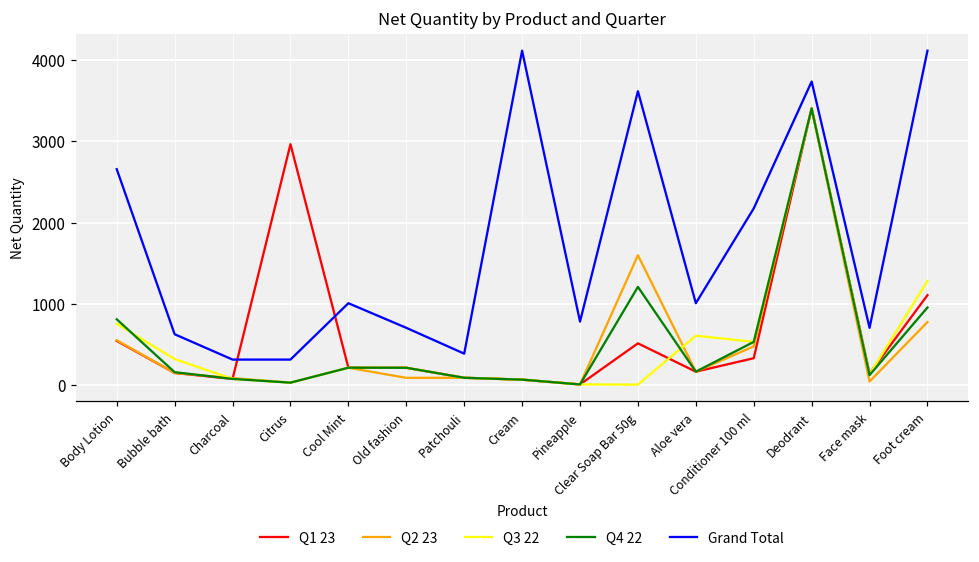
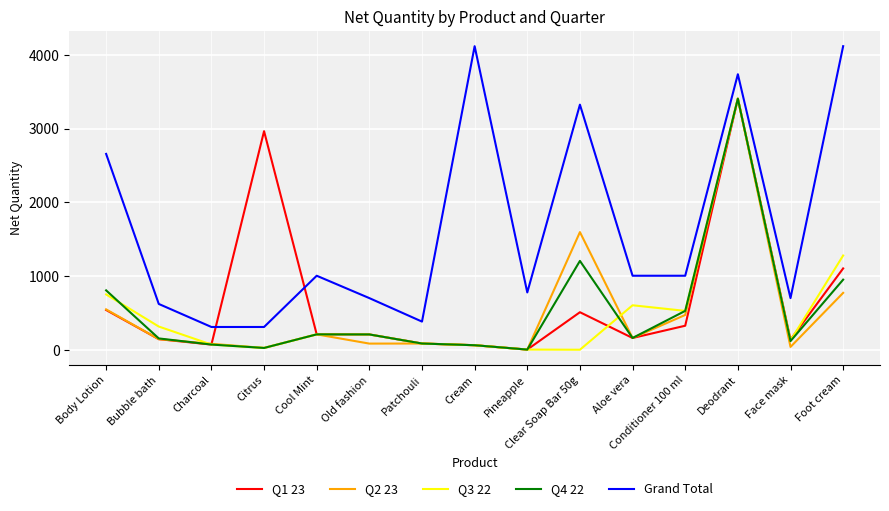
  {
    "Q1 23": {
      "Citrus": 3000,
      "Clear Soap Bar 50g": 500,
      "Conditioner 100 ml": 300,
      "Foot cream": 1100
    },
    "Q2 23": {
      "Old fashion": 100,
      "Clear Soap Bar 50g": 1600,
      "Conditioner 100 ml": 500,
      "Face mask": 0,
      "Foot cream": 800
    },
    "Q3 22": {
      "Body Lotion": 800,
      "Bubble bath": 300,
      "Clear Soap Bar 50g": 0,
      "Aloe vera": 600,
      "Foot cream": 1300
    },
    "Q4 22": {
      "Body Lotion": 800,
      "Clear Soap Bar 50g": 1200,
      "Foot cream": 1000
    },
    "Grand Total": {
      "Body Lotion": 2700,
      "Bubble bath": 600,
      "Charcoal": 300,
      "Citrus": 300,
      "Cool Mint": 1000,
      "Old fashion": 700,
      "Patchouli": 400,
      "Cream": 4100,
      "Pineapple": 800,
-     "Clear Soap Bar 50g": 3600,
+     "Clear Soap Bar 50g": 3300,
      "Aloe vera": 1000,
-     "Conditioner 100 ml": 2200,
+     "Conditioner 100 ml": 1000,
      "Deodrant": 3700,
      "Face mask": 700,
      "Foot cream": 4100
    }
  }
